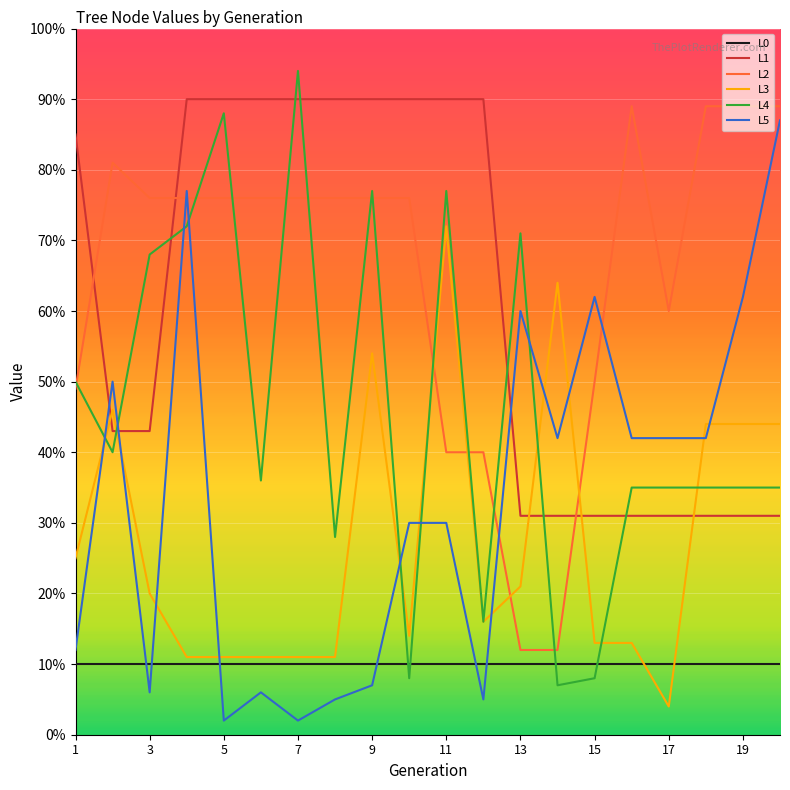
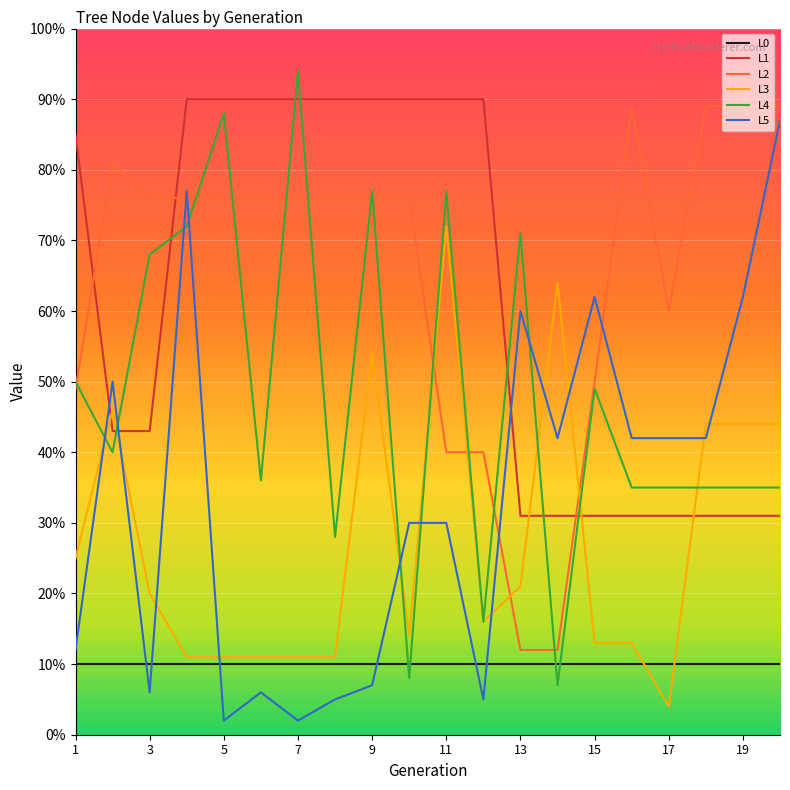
  {
    "L0": {
      "1": "10%",
      "3": "10%",
      "5": "10%",
      "7": "10%",
      "9": "10%",
      "11": "10%",
      "13": "10%",
      "15": "10%",
      "17": "10%",
      "19": "10%"
    },
    "L1": {
      "1": "85%",
      "3": "43%",
      "5": "90%",
      "7": "90%",
      "9": "90%",
      "11": "90%",
      "13": "31%",
      "15": "31%",
      "17": "31%",
      "19": "31%"
    },
    "L2": {
      "1": "49%",
      "3": "76%",
      "5": "76%",
      "7": "76%",
      "9": "76%",
      "11": "40%",
      "13": "12%",
      "15": "50%",
      "17": "60%"
    },
    "L3": {
      "1": "25%",
      "3": "20%",
      "5": "11%",
      "7": "11%",
      "9": "54%",
      "11": "72%",
      "13": "21%",
      "15": "13%",
      "17": "4%",
      "19": "44%"
    },
    "L4": {
      "1": "50%",
      "3": "68%",
      "5": "88%",
      "7": "94%",
      "9": "77%",
      "11": "77%",
      "13": "71%",
-     "15": "8%",
+     "15": "49%",
      "17": "35%",
      "19": "35%"
    },
    "L5": {
      "1": "12%",
      "3": "6%",
      "5": "2%",
      "7": "2%",
      "9": "7%",
      "11": "30%",
      "13": "60%",
      "15": "62%",
      "17": "42%",
      "19": "62%"
    }
  }
